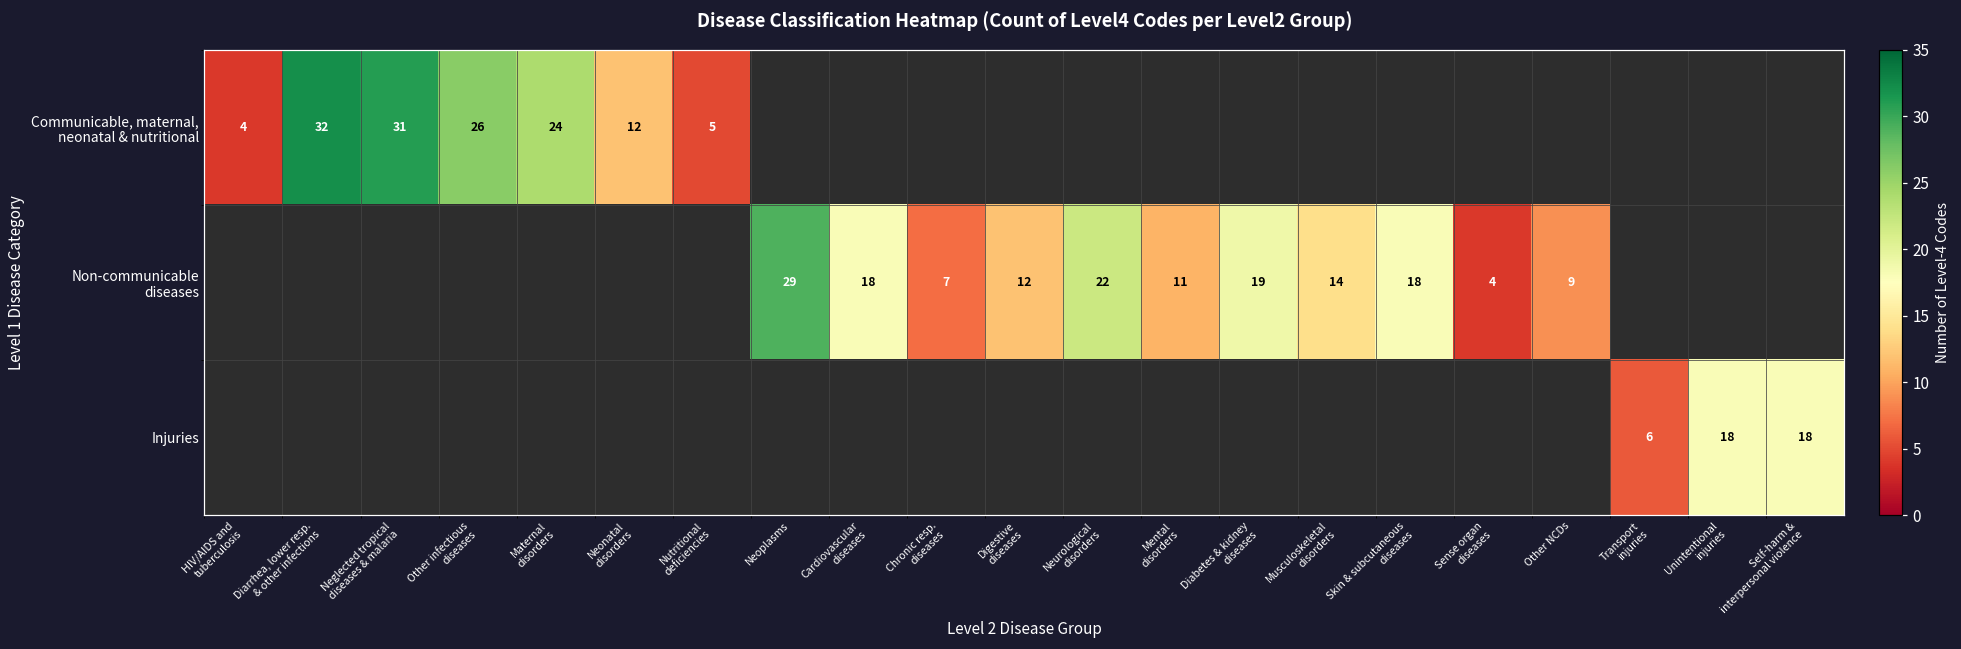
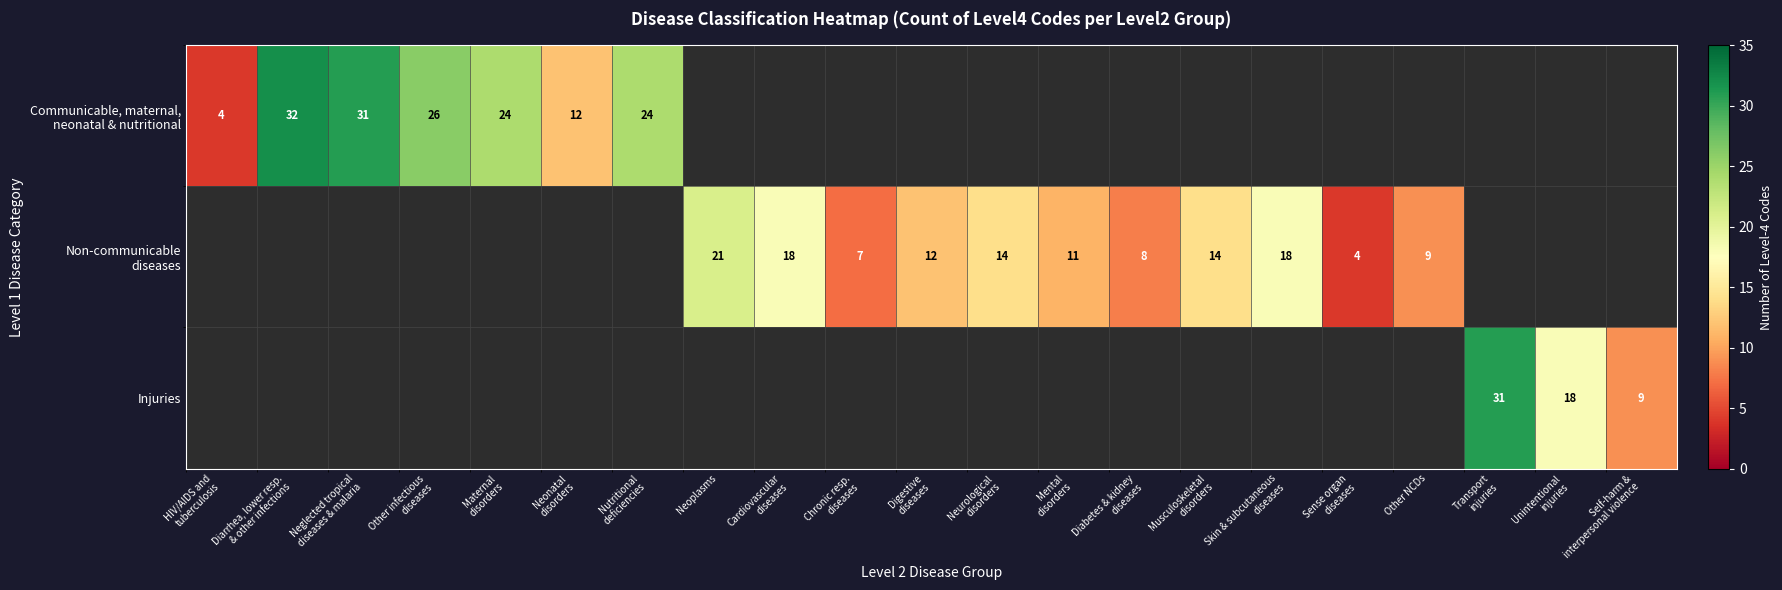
  {
    "Communicable, maternal, neonatal & nutritional": {
      "HIV/AIDS and tuberculosis": 4,
      "Diarrhea, lower resp. & other infections": 32,
      "Neglected tropical diseases & malaria": 31,
      "Other infectious diseases": 26,
      "Maternal disorders": 24,
      "Neonatal disorders": 12,
-     "Nutritional deficiencies": 5
+     "Nutritional deficiencies": 24
    },
    "Non-communicable diseases": {
-     "Neoplasms": 29,
+     "Neoplasms": 21,
      "Cardiovascular diseases": 18,
      "Chronic resp. diseases": 7,
      "Digestive diseases": 12,
-     "Neurological disorders": 22,
+     "Neurological disorders": 14,
      "Mental disorders": 11,
-     "Diabetes & kidney diseases": 19,
+     "Diabetes & kidney diseases": 8,
      "Musculoskeletal disorders": 14,
      "Skin & subcutaneous diseases": 18,
      "Sense organ diseases": 4,
      "Other NCDs": 9
    },
    "Injuries": {
-     "Transport injuries": 6,
+     "Transport injuries": 31,
      "Unintentional injuries": 18,
-     "Self-harm & interpersonal violence": 18
+     "Self-harm & interpersonal violence": 9
    }
  }
